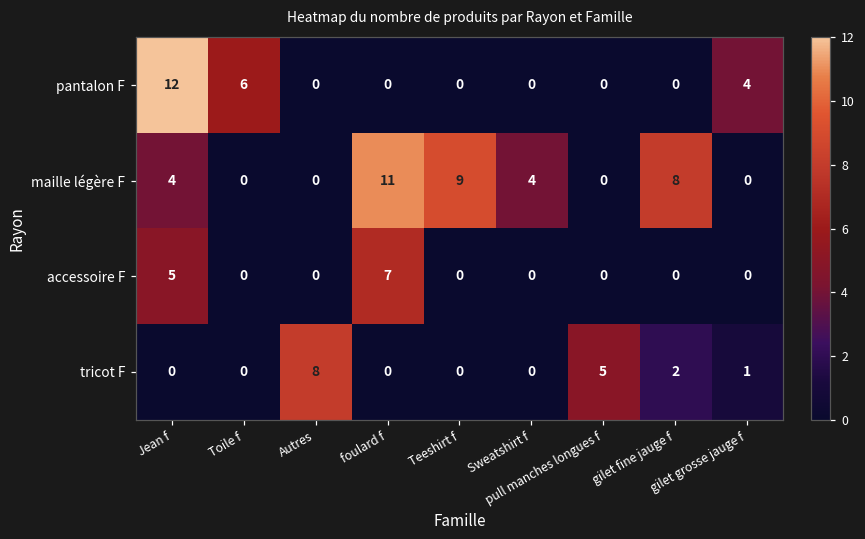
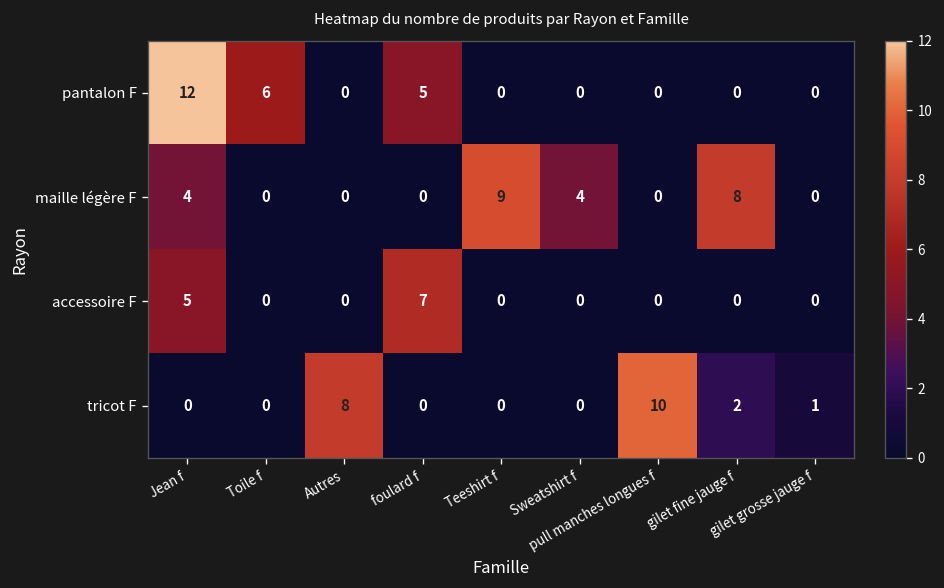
  {
    "pantalon F": {
      "Jean f": 12,
      "Toile f": 6,
      "Autres": 0,
-     "foulard f": 0,
+     "foulard f": 5,
      "Teeshirt f": 0,
      "Sweatshirt f": 0,
      "pull manches longues f": 0,
      "gilet fine jauge f": 0,
-     "gilet grosse jauge f": 4
+     "gilet grosse jauge f": 0
    },
    "maille légère F": {
      "Jean f": 4,
      "Toile f": 0,
      "Autres": 0,
-     "foulard f": 11,
+     "foulard f": 0,
      "Teeshirt f": 9,
      "Sweatshirt f": 4,
      "pull manches longues f": 0,
      "gilet fine jauge f": 8,
      "gilet grosse jauge f": 0
    },
    "accessoire F": {
      "Jean f": 5,
      "Toile f": 0,
      "Autres": 0,
      "foulard f": 7,
      "Teeshirt f": 0,
      "Sweatshirt f": 0,
      "pull manches longues f": 0,
      "gilet fine jauge f": 0,
      "gilet grosse jauge f": 0
    },
    "tricot F": {
      "Jean f": 0,
      "Toile f": 0,
      "Autres": 8,
      "foulard f": 0,
      "Teeshirt f": 0,
      "Sweatshirt f": 0,
-     "pull manches longues f": 5,
+     "pull manches longues f": 10,
      "gilet fine jauge f": 2,
      "gilet grosse jauge f": 1
    }
  }
